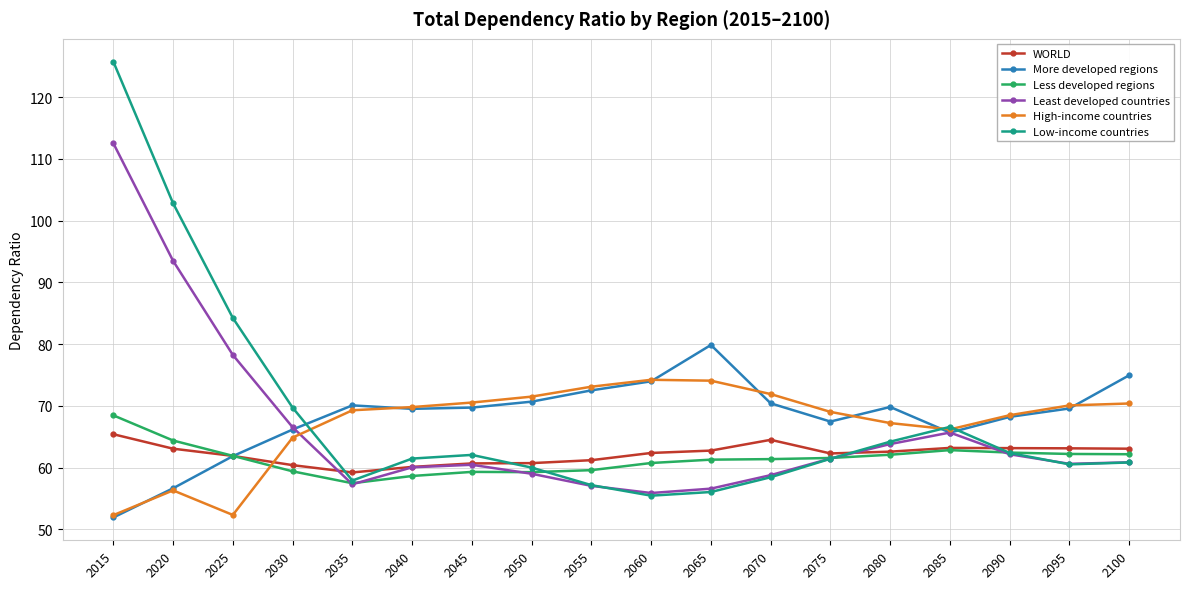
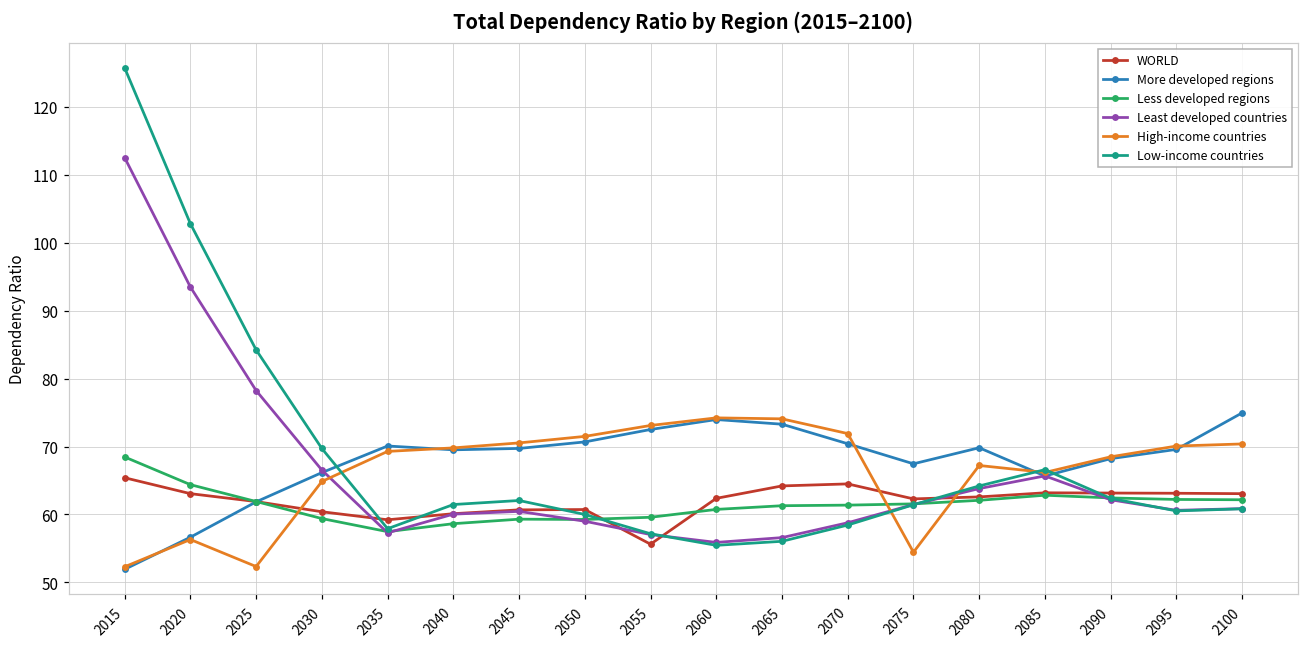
  {
    "WORLD": {
      "2015": 65,
      "2020": 63,
      "2030": 60,
      "2035": 59,
      "2050": 61,
-     "2055": 61,
+     "2055": 56,
      "2060": 62,
-     "2065": 63,
+     "2065": 64,
      "2070": 65,
      "2075": 62,
      "2080": 63,
      "2090": 63,
      "2095": 63,
      "2100": 63
    },
    "More developed regions": {
      "2035": 70,
      "2045": 70,
      "2050": 71,
      "2055": 73,
-     "2065": 80,
+     "2065": 73,
      "2070": 70,
      "2075": 67,
      "2080": 70,
      "2095": 70,
      "2100": 75
    },
    "Least developed countries": {
      "2015": 113,
      "2020": 93,
      "2025": 78,
      "2060": 56,
      "2065": 57
    },
    "High-income countries": {
      "2025": 52,
      "2030": 65,
      "2035": 69,
      "2045": 71,
      "2050": 71,
      "2055": 73,
      "2065": 74,
      "2070": 72,
-     "2075": 69,
+     "2075": 54,
      "2080": 67,
      "2095": 70,
      "2100": 70
    }
  }
